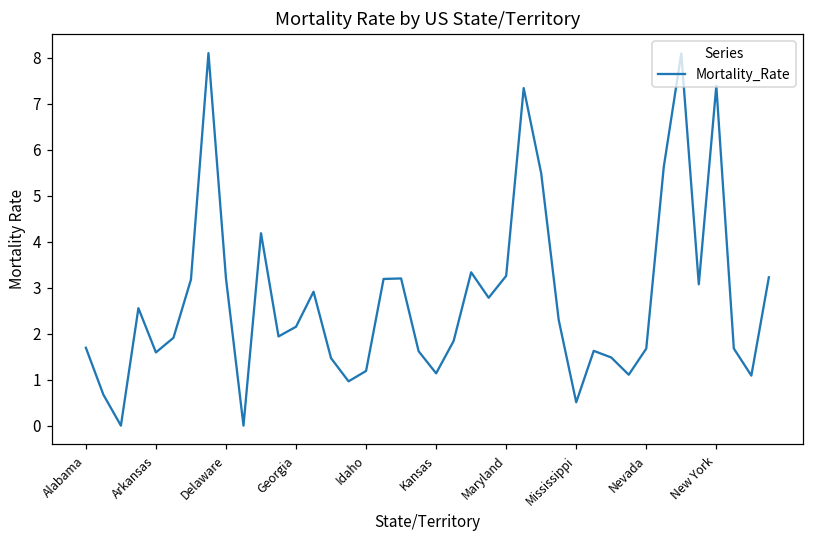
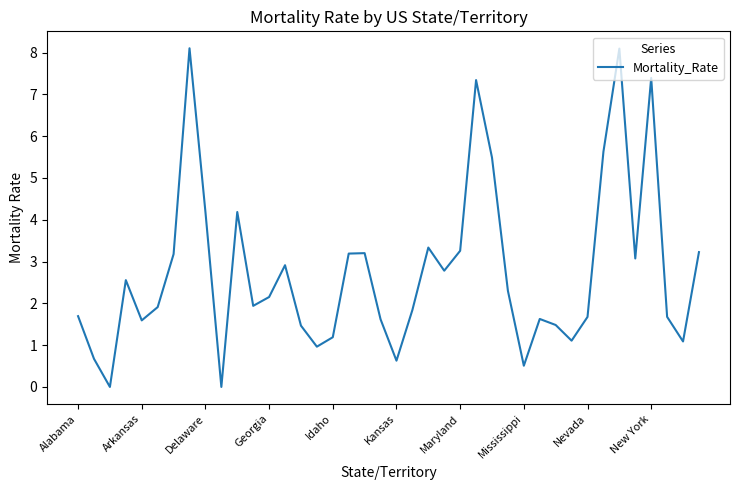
  {
    "Alabama": 1.7,
    "Arkansas": 1.6,
-   "Delaware": 3.2,
+   "Delaware": 4.2,
    "Georgia": 2.2,
    "Idaho": 1.2,
-   "Kansas": 1.1,
+   "Kansas": 0.6,
    "Maryland": 3.3,
    "Mississippi": 0.5,
    "Nevada": 1.7
  }
